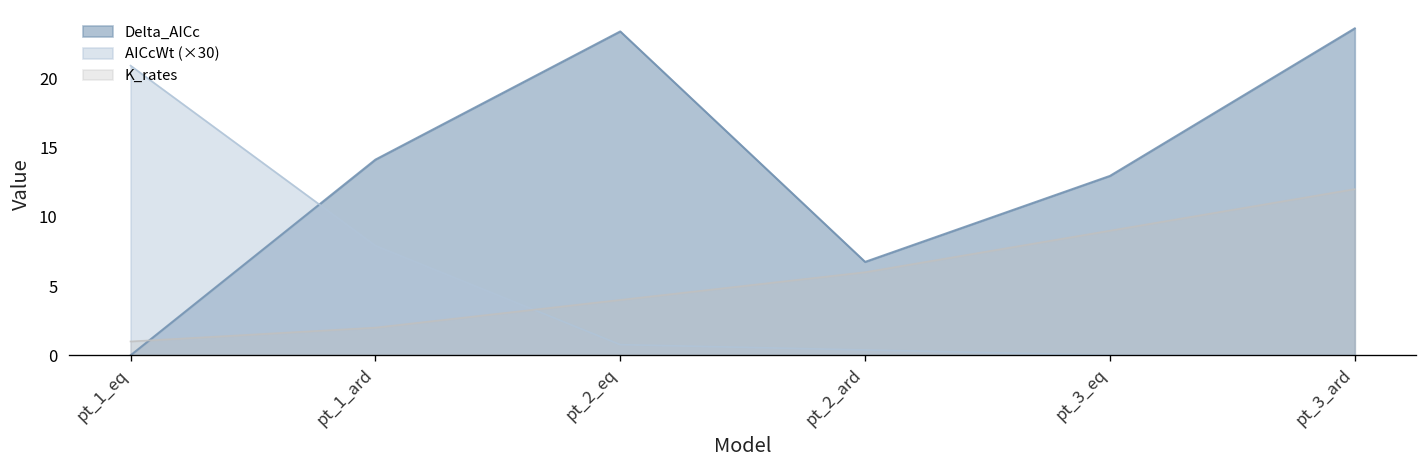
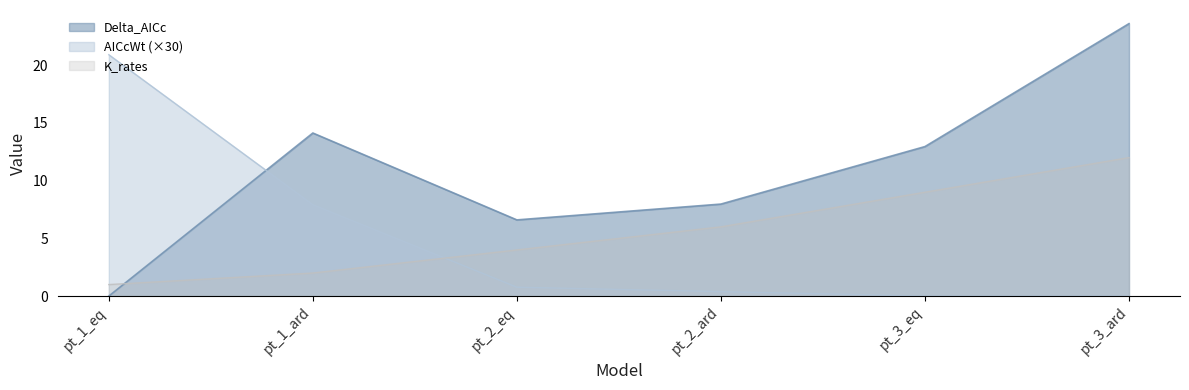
  {
    "Delta_AICc": {
      "pt_1_eq": 0.0,
      "pt_1_ard": 14.1,
-     "pt_2_eq": 23.4,
-     "pt_2_ard": 6.7,
+     "pt_2_eq": 6.6,
+     "pt_2_ard": 8.0,
      "pt_3_eq": 13.0,
      "pt_3_ard": 23.6
    }
  }
